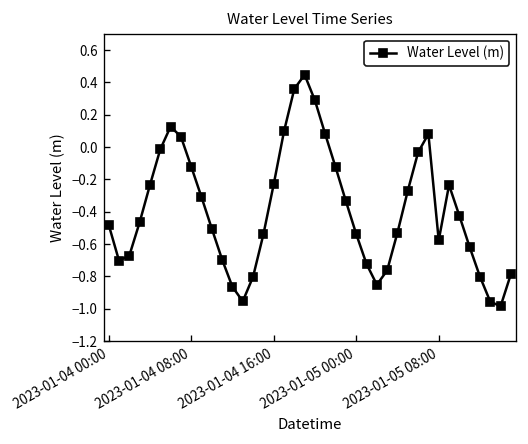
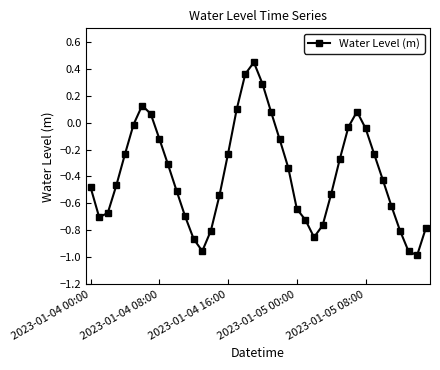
  {
    "2023-01-04 00:00": -0.48,
    "2023-01-04 08:00": -0.12,
    "2023-01-04 16:00": -0.23,
-   "2023-01-05 00:00": -0.54,
-   "2023-01-05 08:00": -0.58
+   "2023-01-05 00:00": -0.64,
+   "2023-01-05 08:00": -0.04
  }
